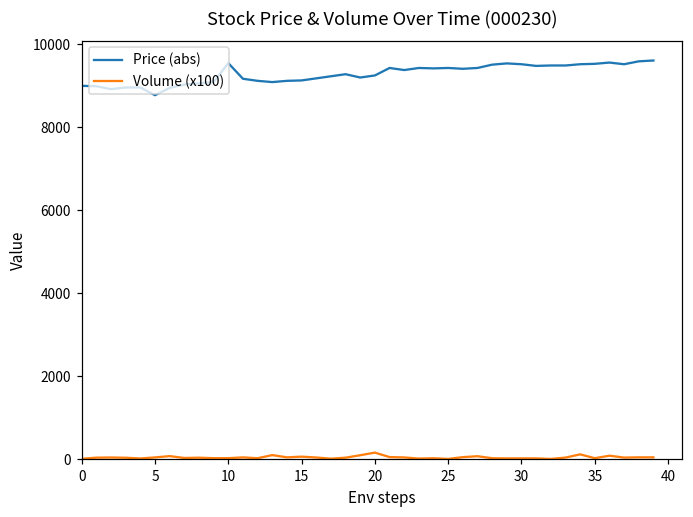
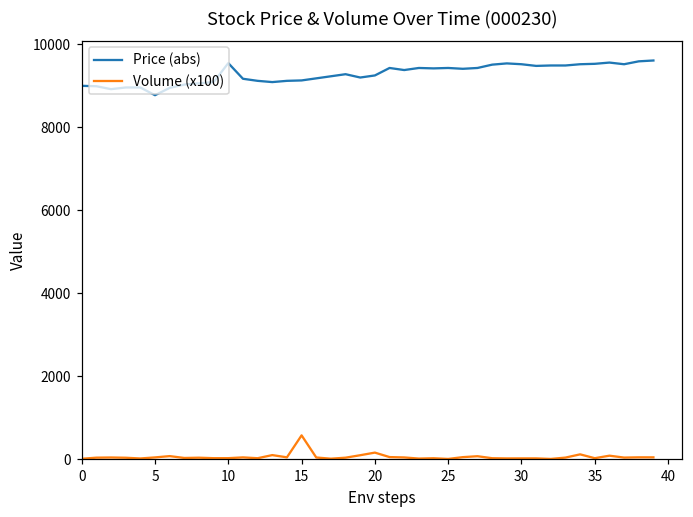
  {
    "Price (abs)": {
      "0": 9000,
      "5": 8800,
      "15": 9100,
      "20": 9300,
      "25": 9400,
      "30": 9500,
      "35": 9500
    },
    "Volume (x100)": {
      "0": 0,
      "5": 100,
      "10": 0,
-     "15": 100,
+     "15": 600,
      "20": 200,
      "25": 0,
      "30": 0,
      "35": 0
    }
  }
